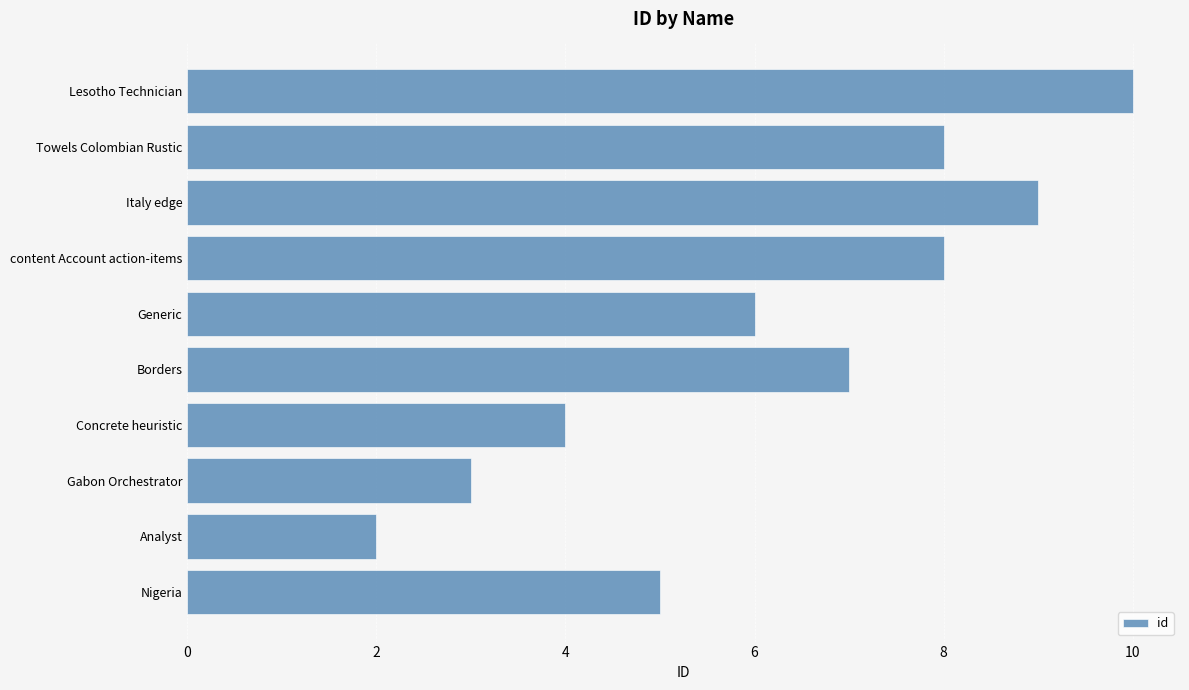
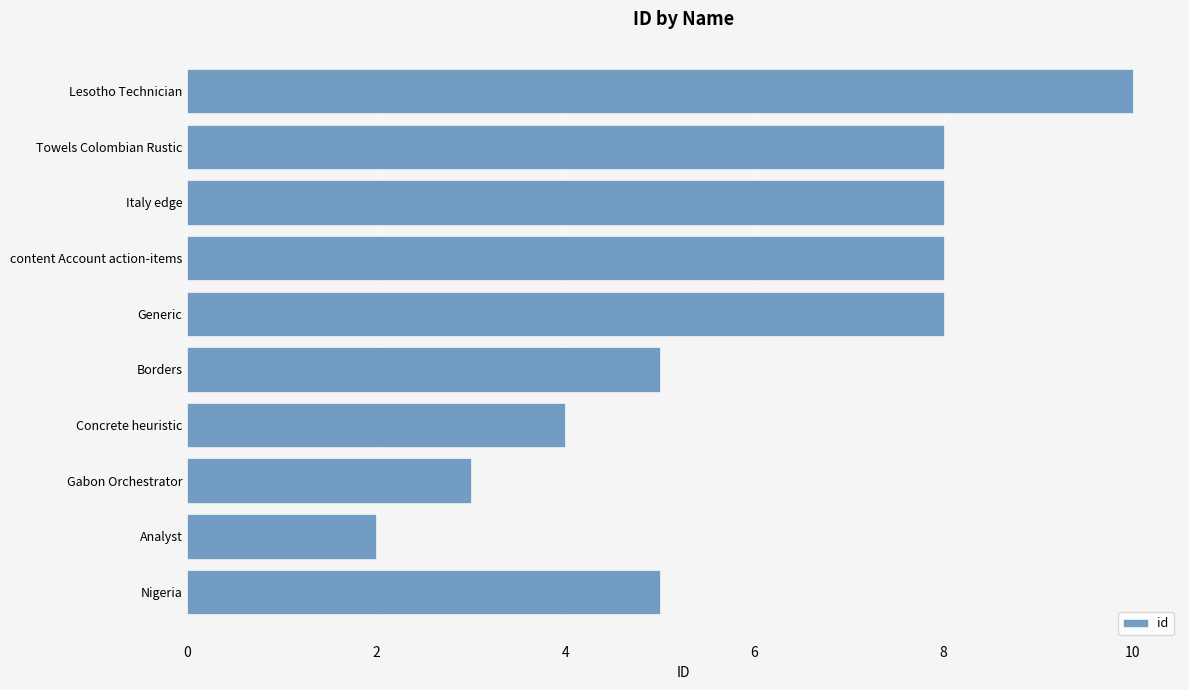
  {
    "Lesotho Technician": 10,
    "Towels Colombian Rustic": 8,
-   "Italy edge": 9,
+   "Italy edge": 8,
    "content Account action-items": 8,
-   "Generic": 6,
-   "Borders": 7,
+   "Generic": 8,
+   "Borders": 5,
    "Concrete heuristic": 4,
    "Gabon Orchestrator": 3,
    "Analyst": 2,
    "Nigeria": 5
  }
